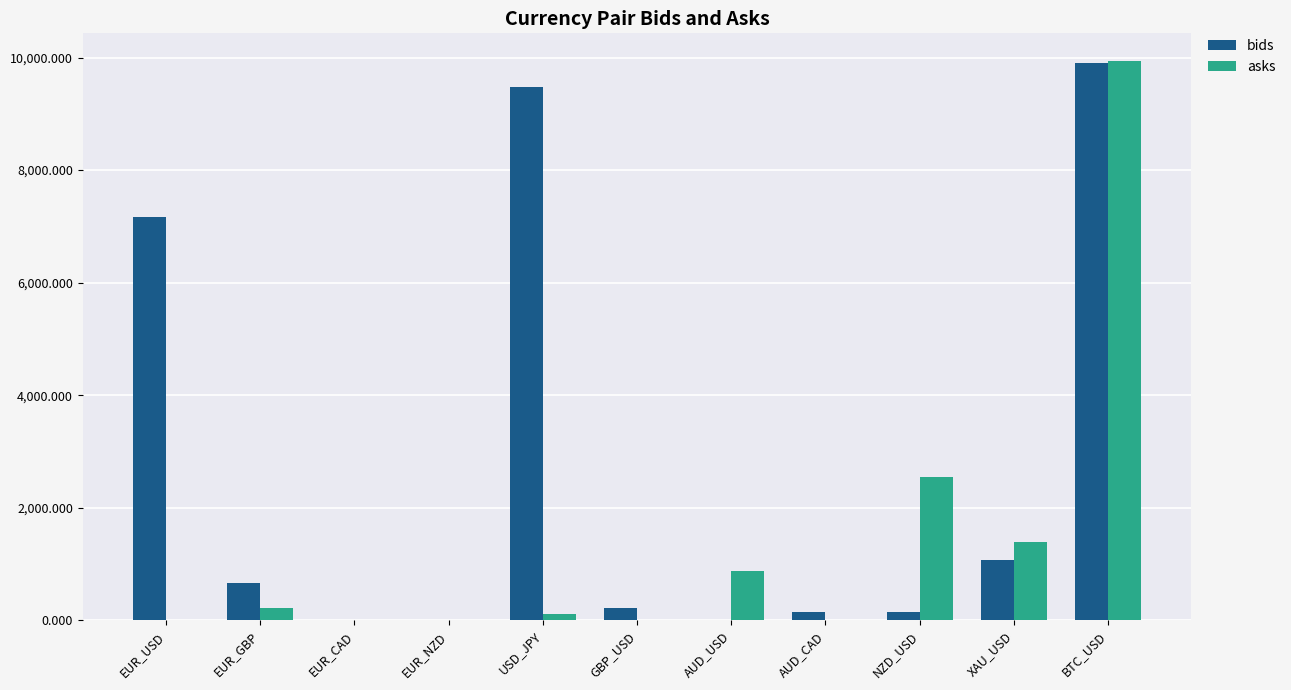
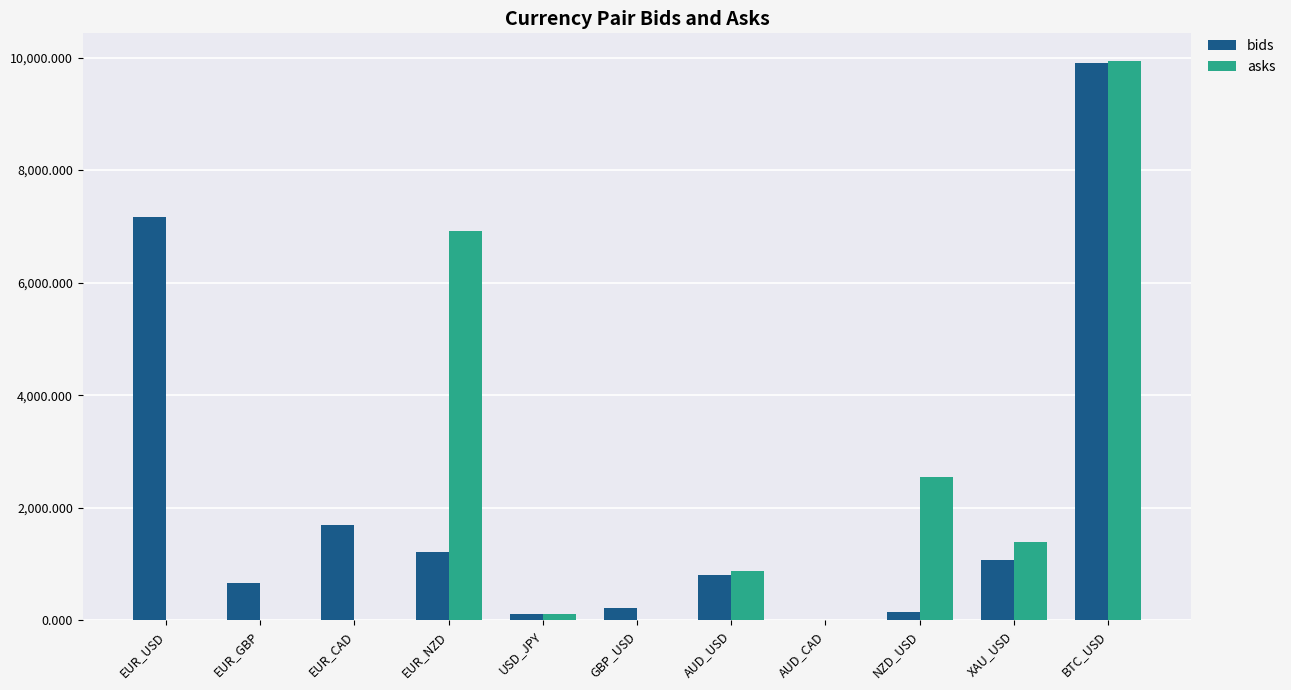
  {
    "bids": {
      "EUR_USD": "7,200",
      "EUR_GBP": "700",
-     "EUR_CAD": "0",
-     "EUR_NZD": "0",
-     "USD_JPY": "9,500",
+     "EUR_CAD": "1,700",
+     "EUR_NZD": "1,200",
+     "USD_JPY": "100",
      "GBP_USD": "200",
-     "AUD_USD": "0",
-     "AUD_CAD": "200",
+     "AUD_USD": "800",
+     "AUD_CAD": "0",
      "NZD_USD": "200",
      "XAU_USD": "1,100",
      "BTC_USD": "9,900"
    },
    "asks": {
-     "EUR_GBP": "200",
-     "EUR_NZD": "0",
+     "EUR_GBP": "0",
+     "EUR_NZD": "6,900",
      "USD_JPY": "100",
      "AUD_USD": "900",
      "NZD_USD": "2,500",
      "XAU_USD": "1,400",
      "BTC_USD": "9,900"
    }
  }
